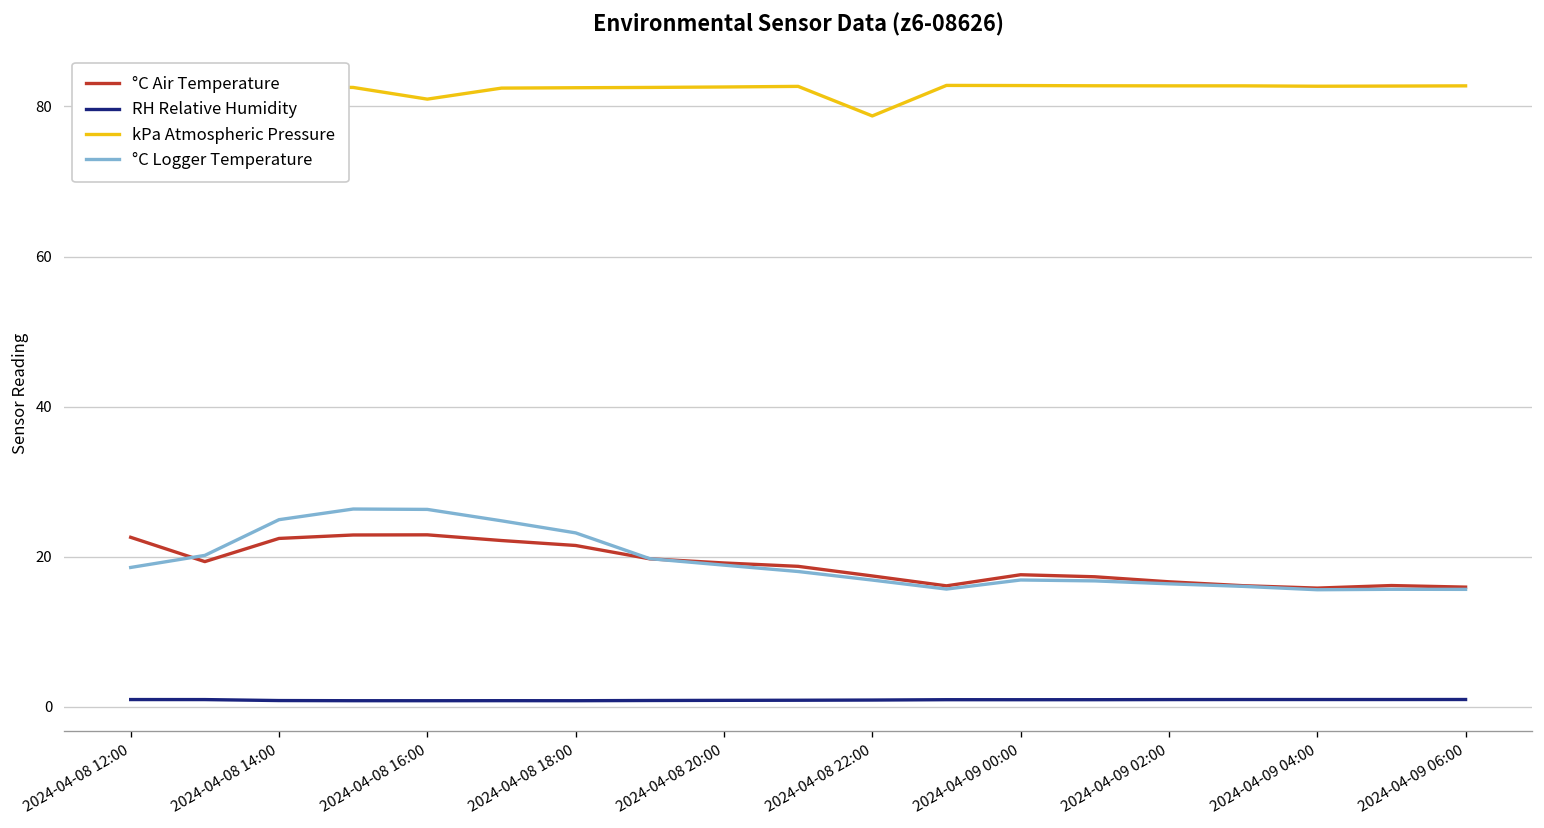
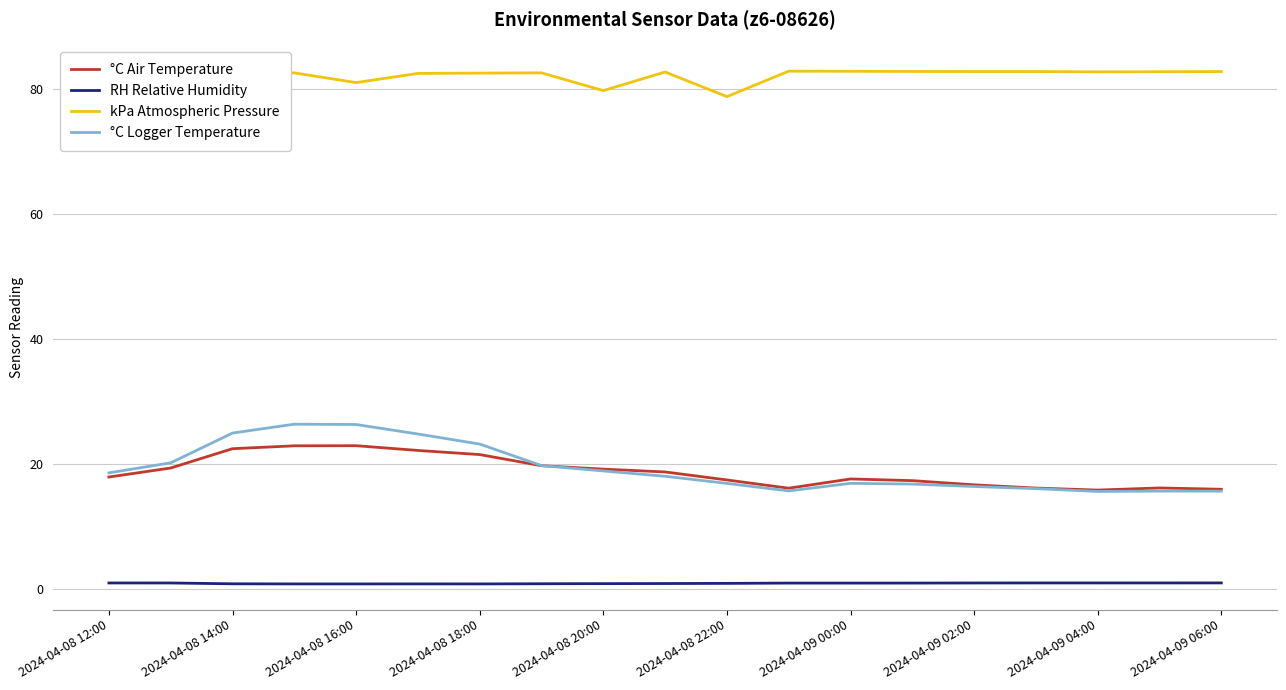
  {
    "°C Air Temperature": {
-     "2024-04-08 12:00": 23,
+     "2024-04-08 12:00": 18,
      "2024-04-08 14:00": 22,
      "2024-04-08 16:00": 23,
      "2024-04-08 18:00": 21,
      "2024-04-08 22:00": 17,
      "2024-04-09 00:00": 18
    },
    "RH Relative Humidity": {
      "2024-04-08 12:00": 1,
      "2024-04-08 14:00": 1,
      "2024-04-08 16:00": 1,
      "2024-04-08 18:00": 1,
      "2024-04-08 20:00": 1,
      "2024-04-08 22:00": 1,
      "2024-04-09 00:00": 1,
      "2024-04-09 02:00": 1,
      "2024-04-09 04:00": 1,
      "2024-04-09 06:00": 1
    },
    "kPa Atmospheric Pressure": {
      "2024-04-08 16:00": 81,
      "2024-04-08 18:00": 83,
-     "2024-04-08 20:00": 83,
+     "2024-04-08 20:00": 80,
      "2024-04-08 22:00": 79,
      "2024-04-09 00:00": 83,
      "2024-04-09 02:00": 83,
      "2024-04-09 04:00": 83,
      "2024-04-09 06:00": 83
    },
    "°C Logger Temperature": {
      "2024-04-08 12:00": 19,
      "2024-04-08 14:00": 25,
      "2024-04-08 16:00": 26,
      "2024-04-08 18:00": 23,
      "2024-04-08 22:00": 17,
      "2024-04-09 00:00": 17
    }
  }
